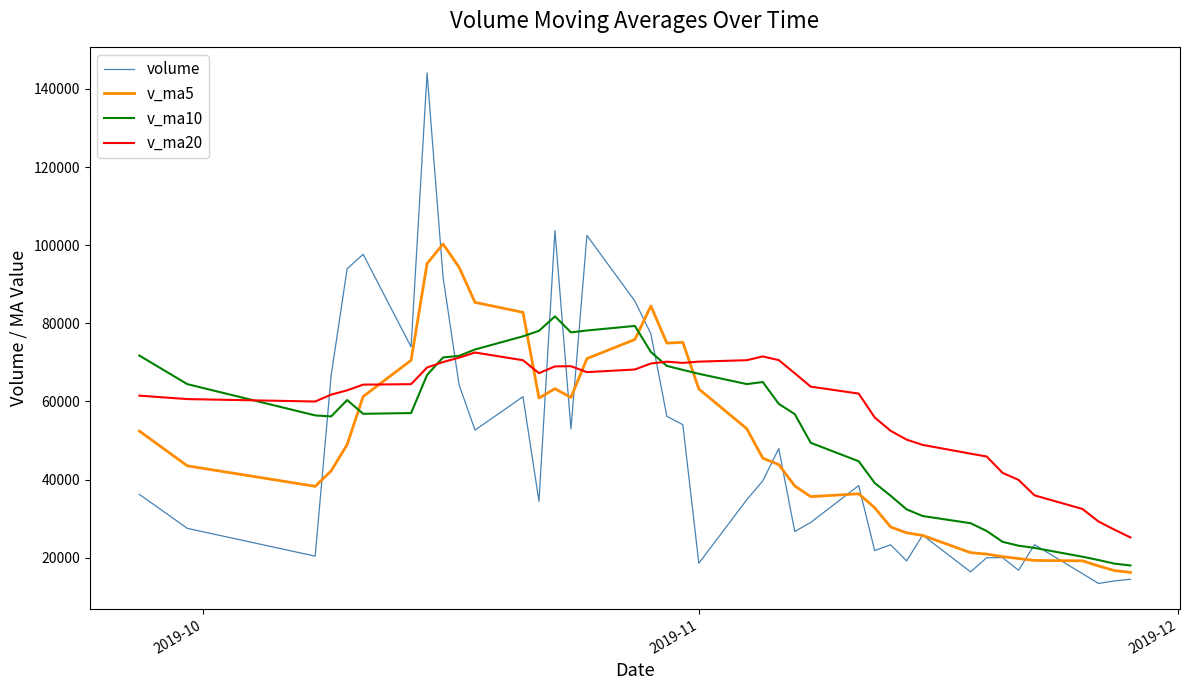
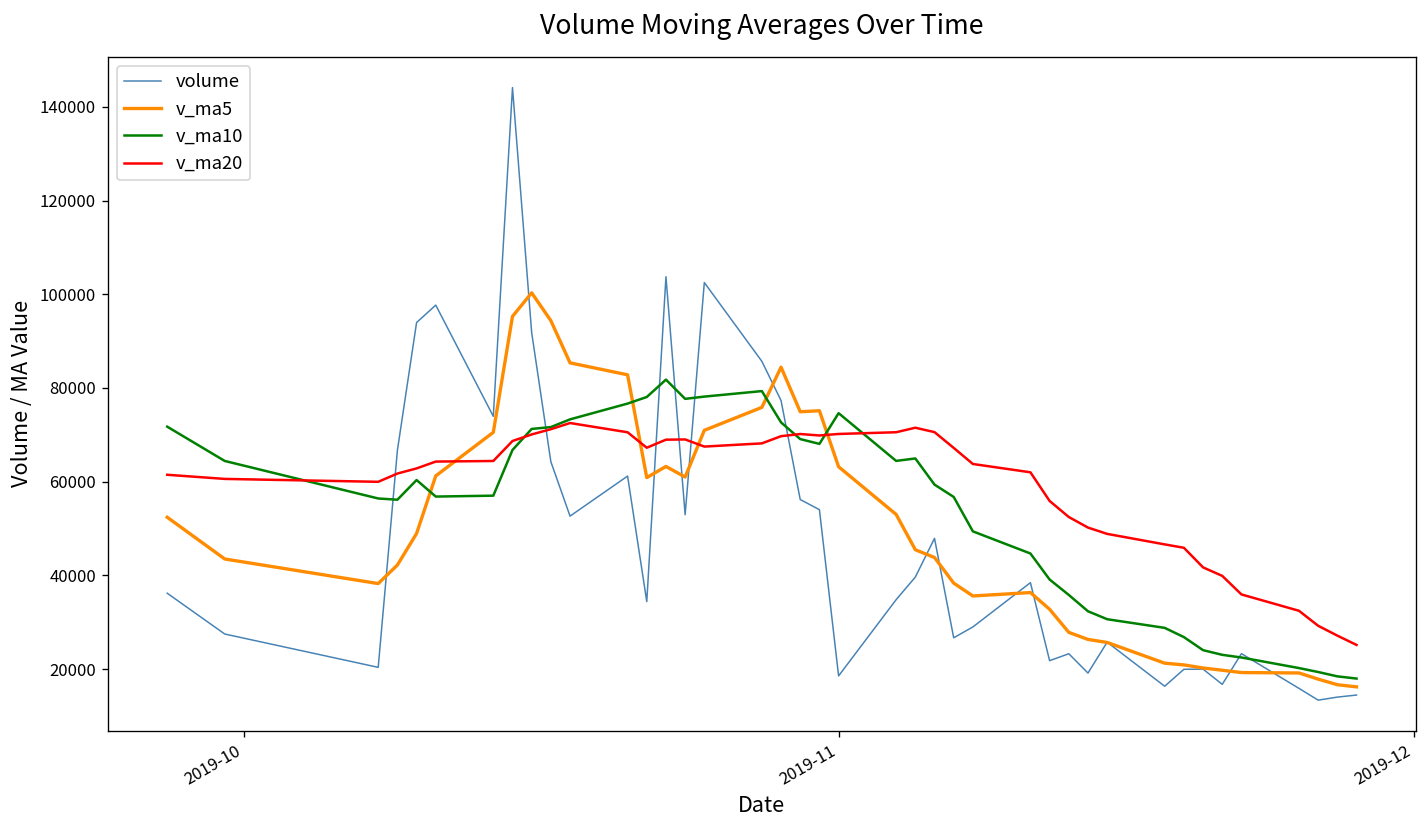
  {
    "volume": {
      "2019-11": 19000
    },
    "v_ma5": {
      "2019-11": 63000
    },
    "v_ma10": {
-     "2019-11": 67000
+     "2019-11": 75000
    },
    "v_ma20": {
      "2019-11": 70000
    }
  }
